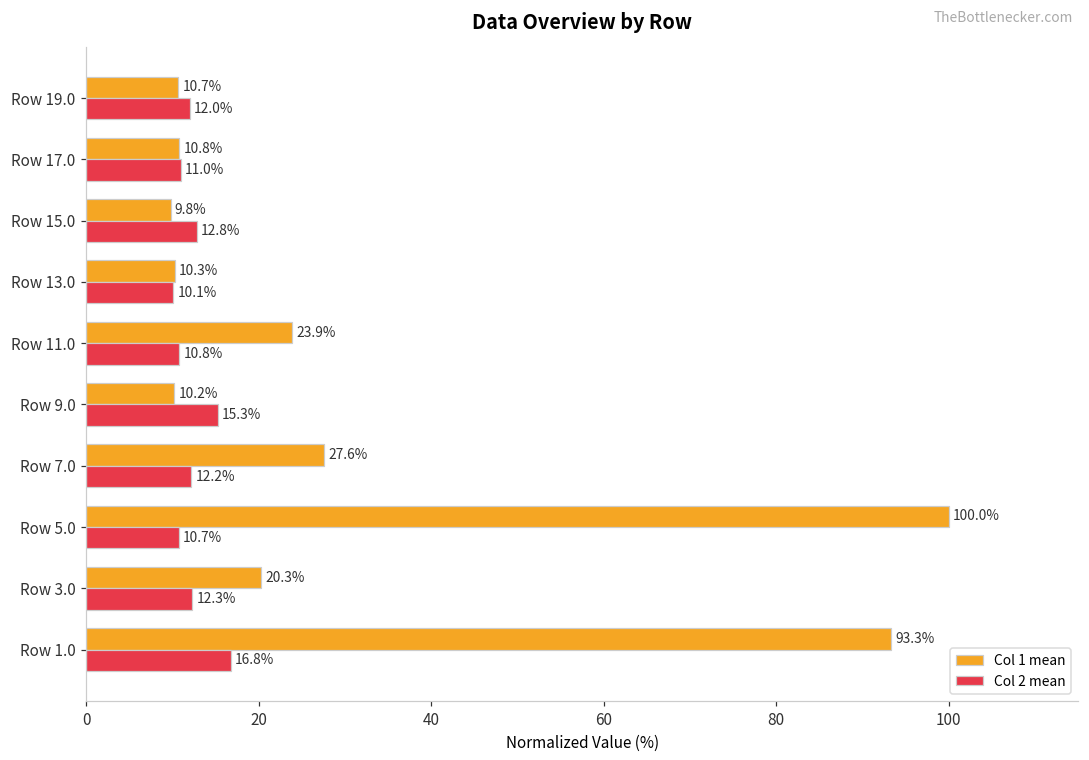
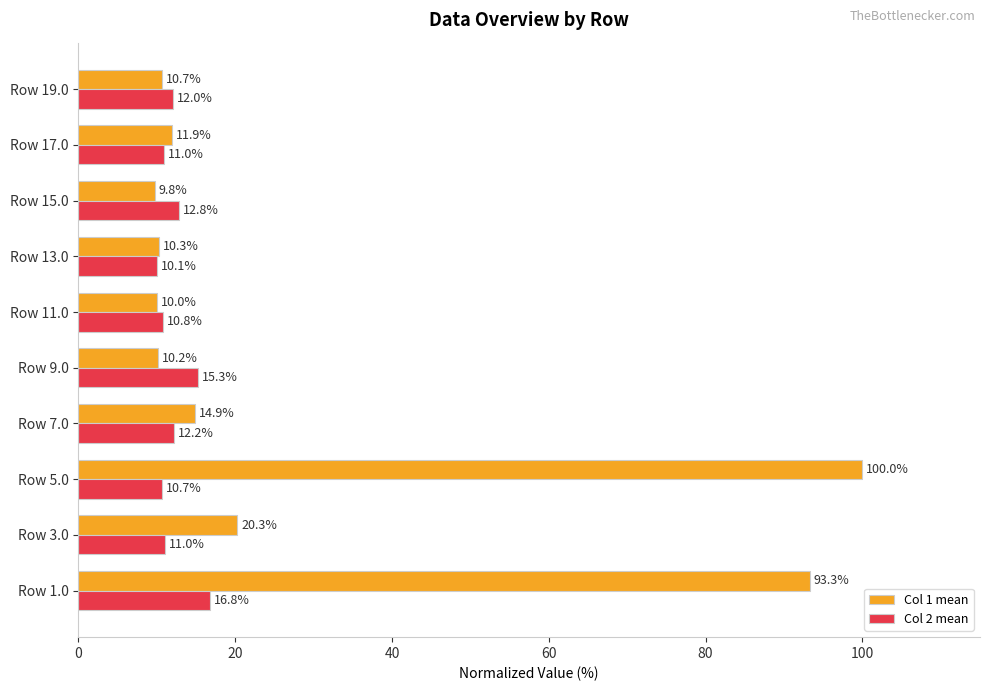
  {
    "Col 1 mean": {
      "Row 19.0": "10.7%",
-     "Row 17.0": "10.8%",
+     "Row 17.0": "11.9%",
      "Row 15.0": "9.8%",
      "Row 13.0": "10.3%",
-     "Row 11.0": "23.9%",
+     "Row 11.0": "10.0%",
      "Row 9.0": "10.2%",
-     "Row 7.0": "27.6%",
+     "Row 7.0": "14.9%",
      "Row 5.0": "100.0%",
      "Row 3.0": "20.3%",
      "Row 1.0": "93.3%"
    },
    "Col 2 mean": {
      "Row 19.0": "12.0%",
      "Row 17.0": "11.0%",
      "Row 15.0": "12.8%",
      "Row 13.0": "10.1%",
      "Row 11.0": "10.8%",
      "Row 9.0": "15.3%",
      "Row 7.0": "12.2%",
      "Row 5.0": "10.7%",
-     "Row 3.0": "12.3%",
+     "Row 3.0": "11.0%",
      "Row 1.0": "16.8%"
    }
  }
